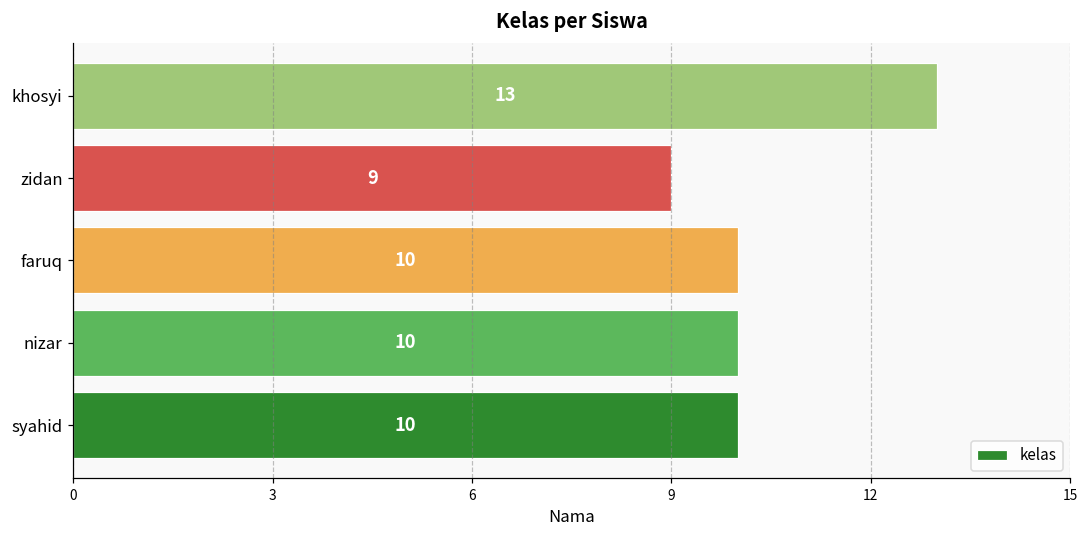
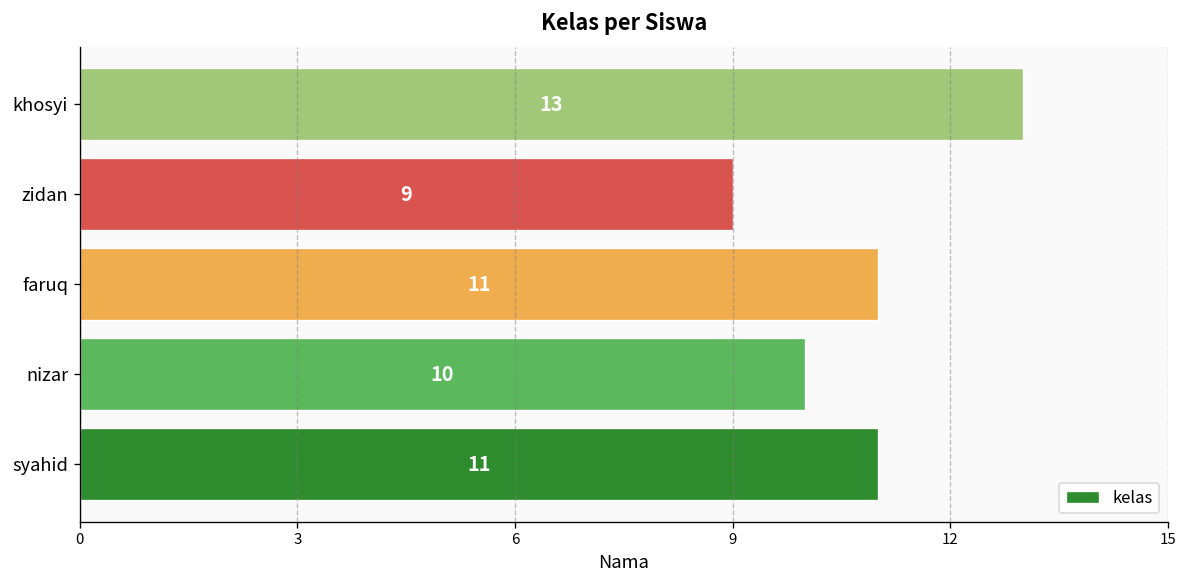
  {
    "khosyi": 13,
    "zidan": 9,
-   "faruq": 10,
+   "faruq": 11,
    "nizar": 10,
-   "syahid": 10
+   "syahid": 11
  }
